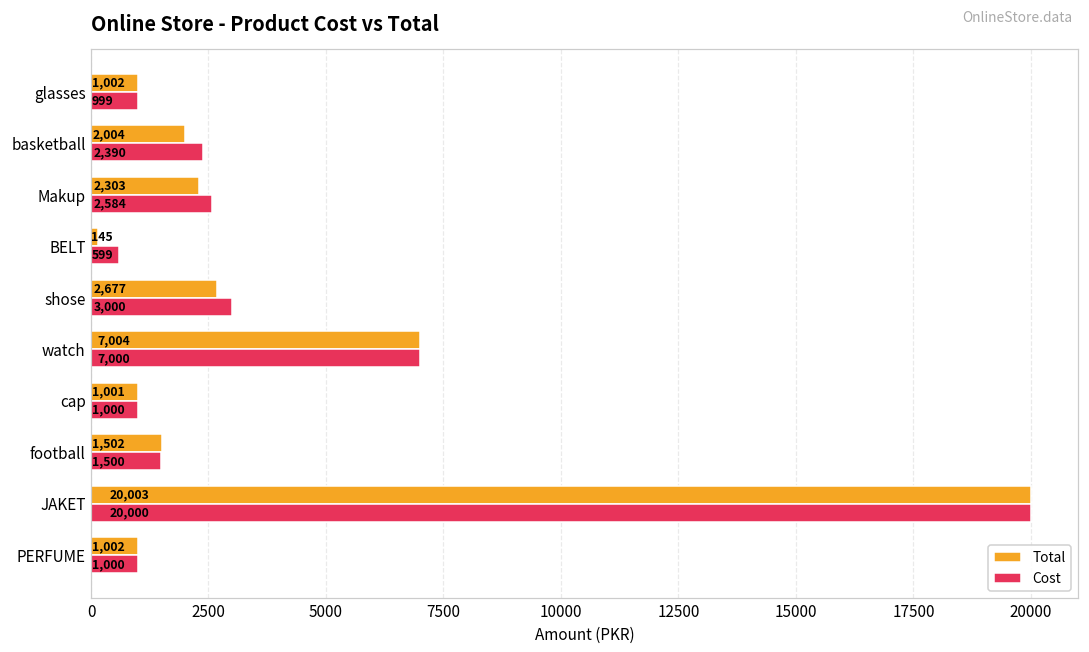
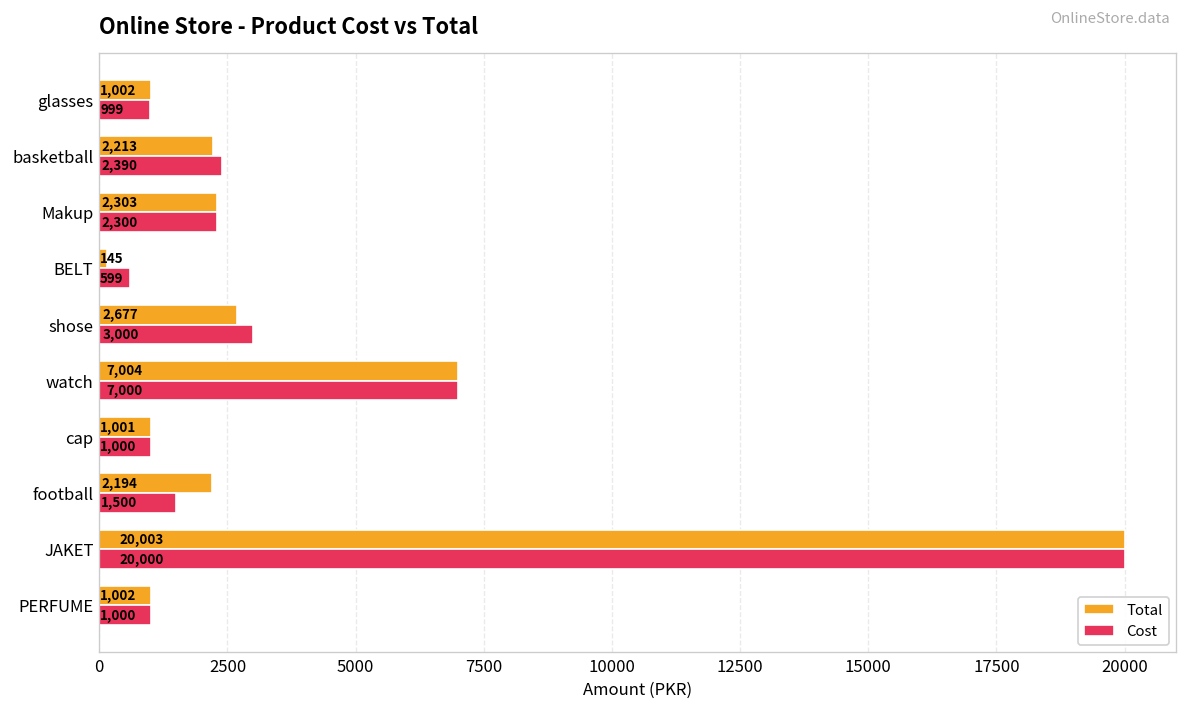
  {
    "Total": {
      "glasses": "1,002",
-     "basketball": "2,004",
+     "basketball": "2,213",
      "Makup": "2,303",
      "BELT": "145",
      "shose": "2,677",
      "watch": "7,004",
      "cap": "1,001",
-     "football": "1,502",
+     "football": "2,194",
      "JAKET": "20,003",
      "PERFUME": "1,002"
    },
    "Cost": {
      "glasses": "999",
      "basketball": "2,390",
-     "Makup": "2,584",
+     "Makup": "2,300",
      "BELT": "599",
      "shose": "3,000",
      "watch": "7,000",
      "cap": "1,000",
      "football": "1,500",
      "JAKET": "20,000",
      "PERFUME": "1,000"
    }
  }
